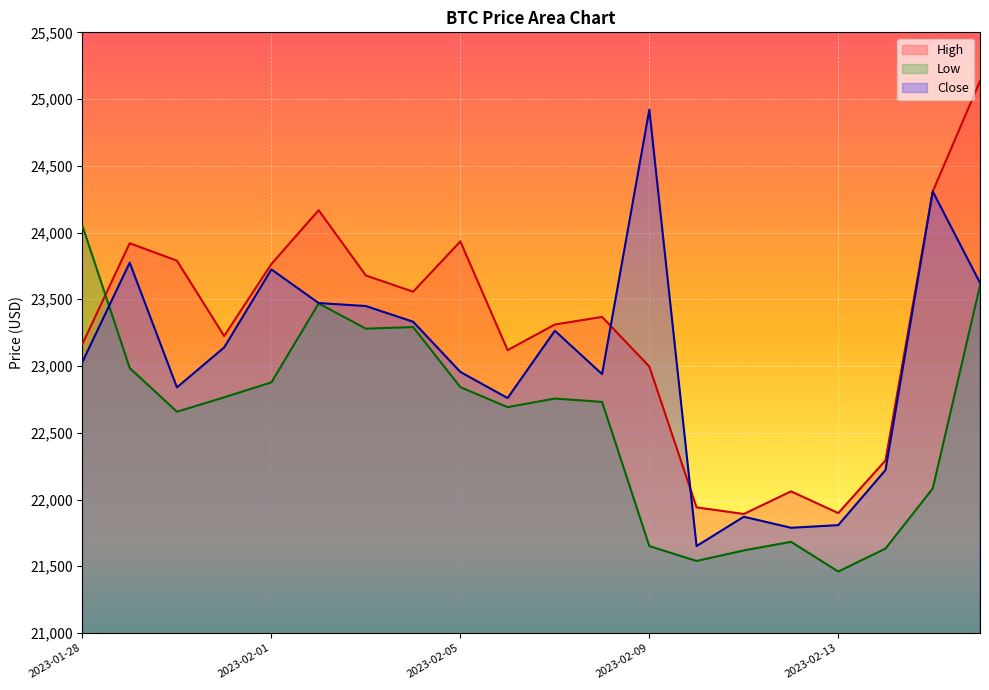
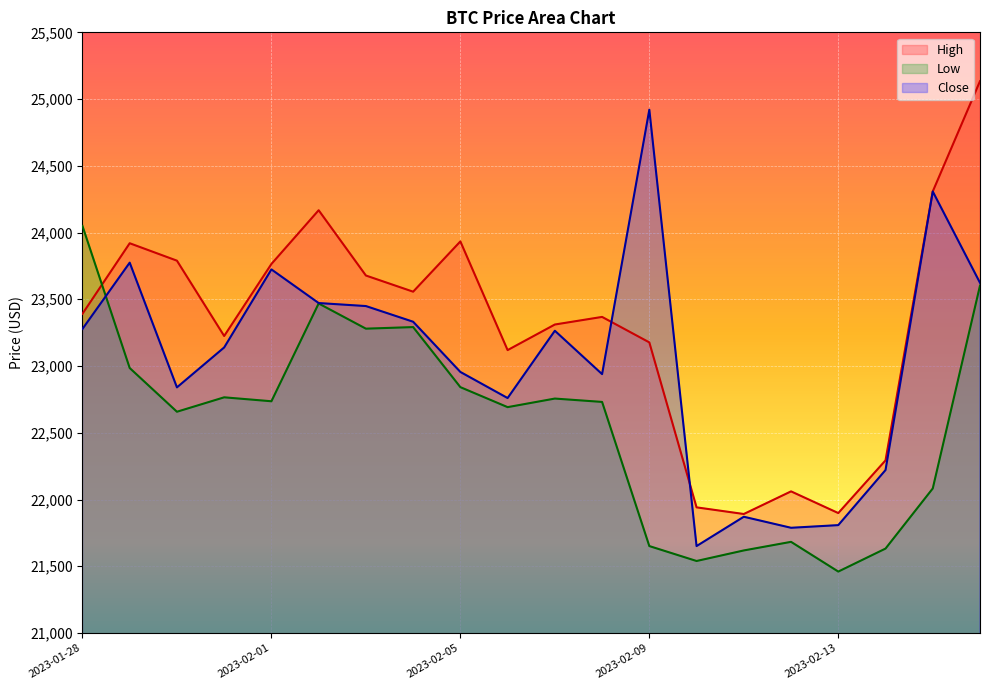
  {
    "High": {
-     "2023-01-28": "23,170",
+     "2023-01-28": "23,390",
      "2023-02-01": "23,760",
      "2023-02-05": "23,930",
-     "2023-02-09": "23,000",
+     "2023-02-09": "23,180",
      "2023-02-13": "21,900"
    },
    "Low": {
      "2023-01-28": "24,050",
-     "2023-02-01": "22,880",
+     "2023-02-01": "22,740",
      "2023-02-05": "22,840",
      "2023-02-09": "21,650",
      "2023-02-13": "21,460"
    },
    "Close": {
-     "2023-01-28": "23,030",
+     "2023-01-28": "23,280",
      "2023-02-01": "23,720",
      "2023-02-05": "22,960",
      "2023-02-09": "24,920",
      "2023-02-13": "21,810"
    }
  }
